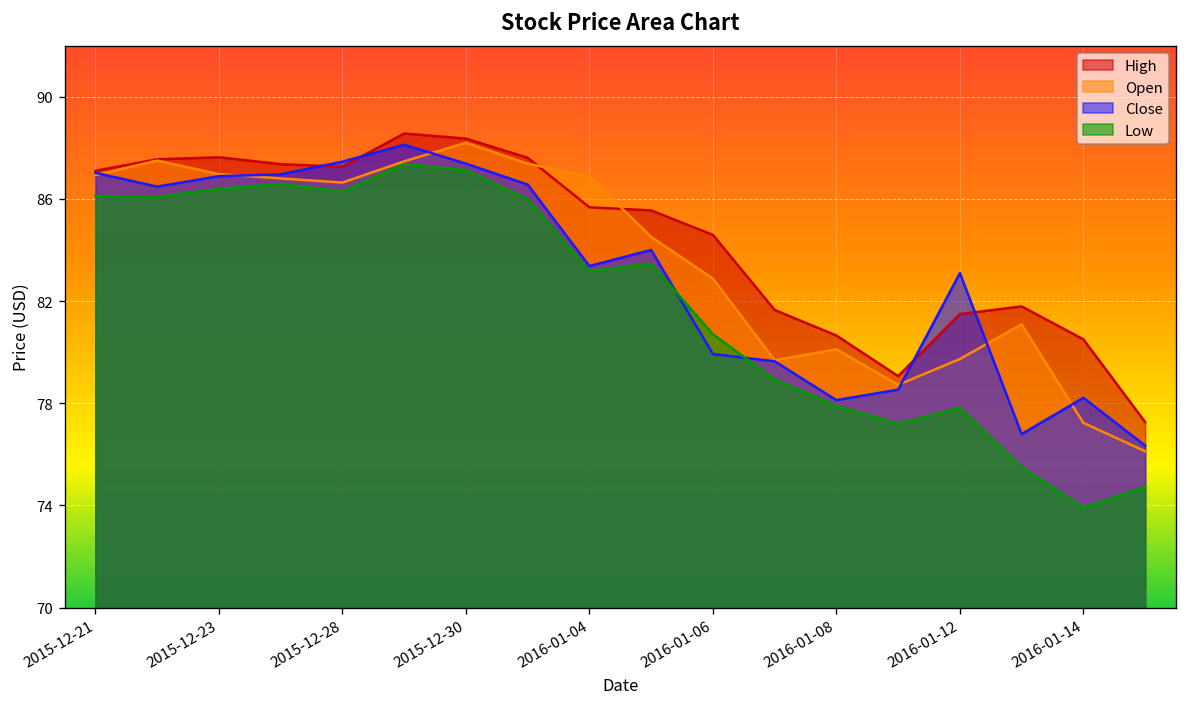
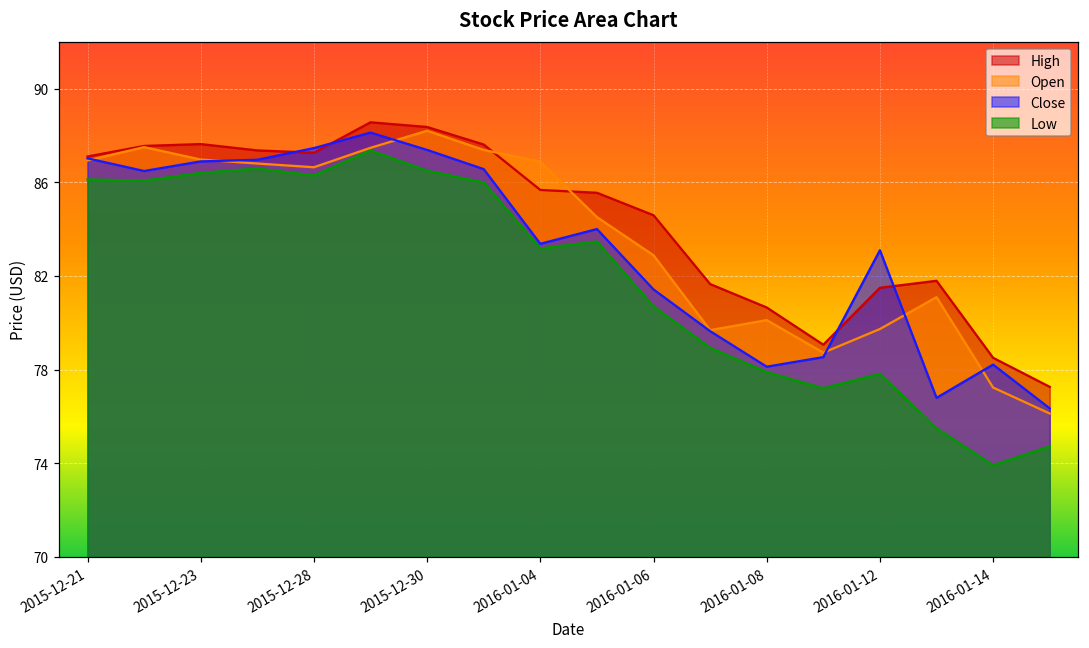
  {
    "High": {
      "2015-12-23": 87.6,
      "2015-12-28": 87.3,
      "2015-12-30": 88.4,
      "2016-01-04": 85.7,
      "2016-01-06": 84.6,
      "2016-01-08": 80.7,
      "2016-01-12": 81.5,
-     "2016-01-14": 80.5
+     "2016-01-14": 78.5
    },
    "Open": {
      "2015-12-28": 86.6,
      "2015-12-30": 88.2,
      "2016-01-04": 86.9,
      "2016-01-06": 82.9,
      "2016-01-08": 80.1,
      "2016-01-12": 79.7,
      "2016-01-14": 77.2
    },
    "Close": {
      "2015-12-28": 87.5,
      "2015-12-30": 87.4,
      "2016-01-04": 83.4,
-     "2016-01-06": 79.9,
+     "2016-01-06": 81.4,
      "2016-01-08": 78.1,
      "2016-01-12": 83.1,
      "2016-01-14": 78.2
    },
    "Low": {
      "2015-12-21": 86.1,
      "2015-12-23": 86.4,
      "2015-12-28": 86.3,
-     "2015-12-30": 87.1,
+     "2015-12-30": 86.5,
      "2016-01-04": 83.2,
      "2016-01-06": 80.7,
      "2016-01-08": 77.9,
      "2016-01-12": 77.8,
      "2016-01-14": 73.9
    }
  }
